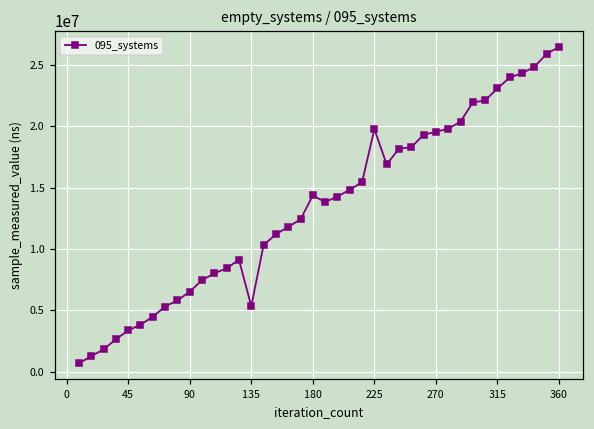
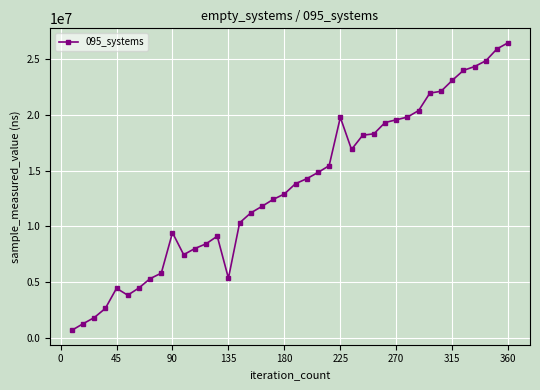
  {
-   "45": 3400000,
-   "90": 6500000,
+   "45": 4400000,
+   "90": 9400000,
    "135": 5300000,
-   "180": 14400000,
+   "180": 12900000,
    "225": 19800000,
    "270": 19600000,
    "315": 23100000,
    "360": 26500000
  }
